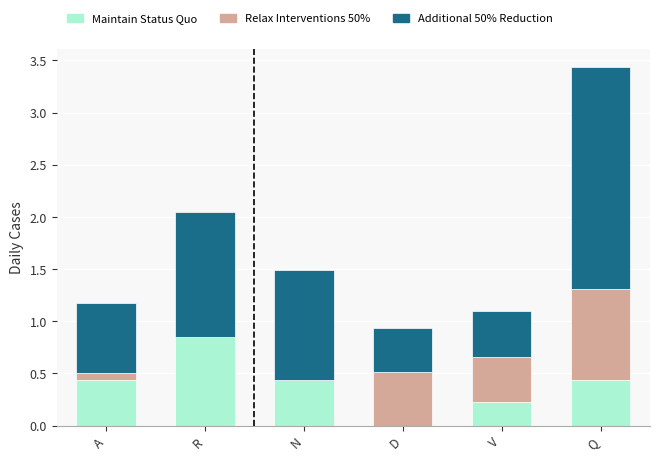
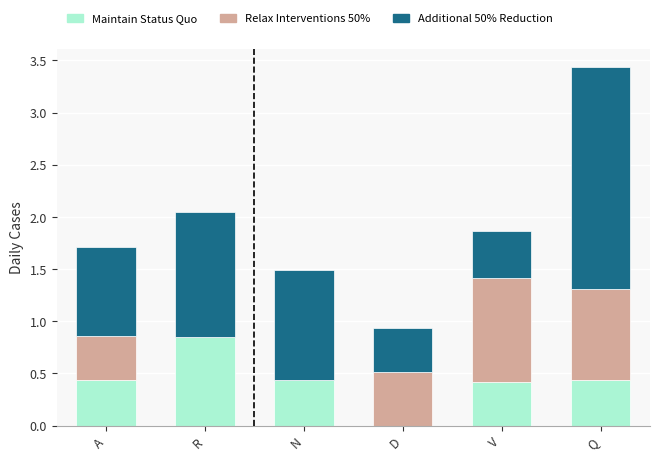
  {
    "Maintain Status Quo": {
      "A": 0.43,
      "R": 0.85,
      "N": 0.44,
      "D": 0.00,
-     "V": 0.23,
+     "V": 0.42,
      "Q": 0.44
    },
    "Relax Interventions 50%": {
-     "A": 0.07,
+     "A": 0.42,
      "R": 0.00,
      "N": 0.00,
      "D": 0.51,
-     "V": 0.42,
+     "V": 0.99,
      "Q": 0.87
    },
    "Additional 50% Reduction": {
-     "A": 0.68,
+     "A": 0.85,
      "R": 1.19,
      "N": 1.05,
      "D": 0.43,
      "V": 0.44,
      "Q": 2.13
    }
  }
